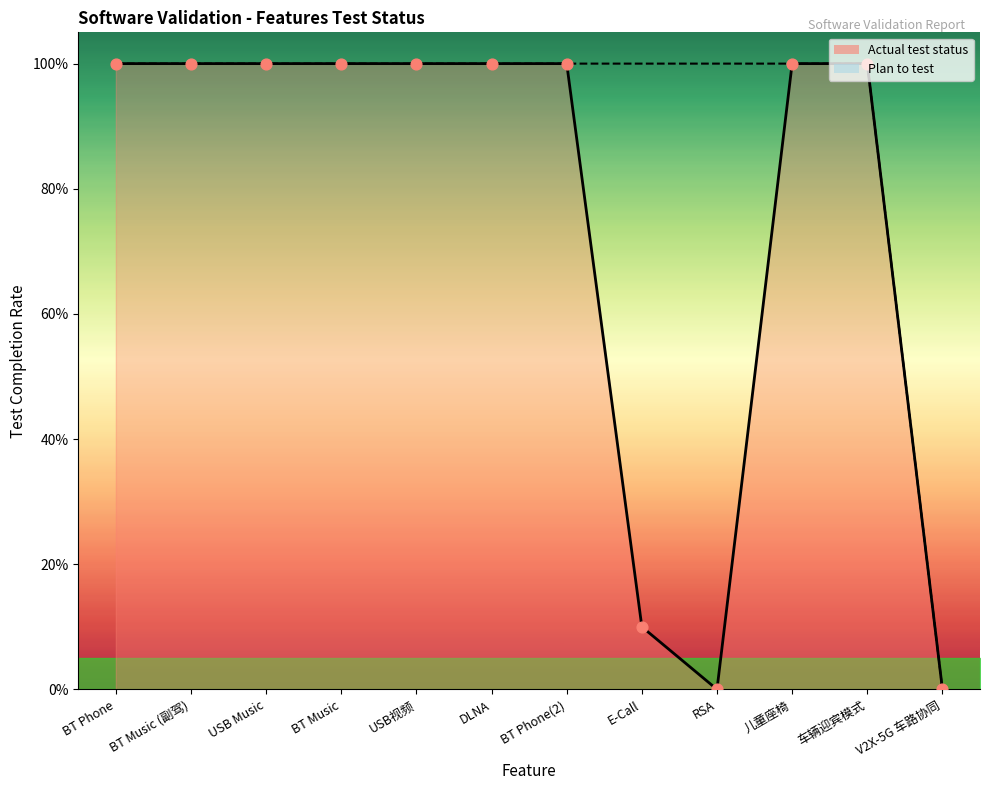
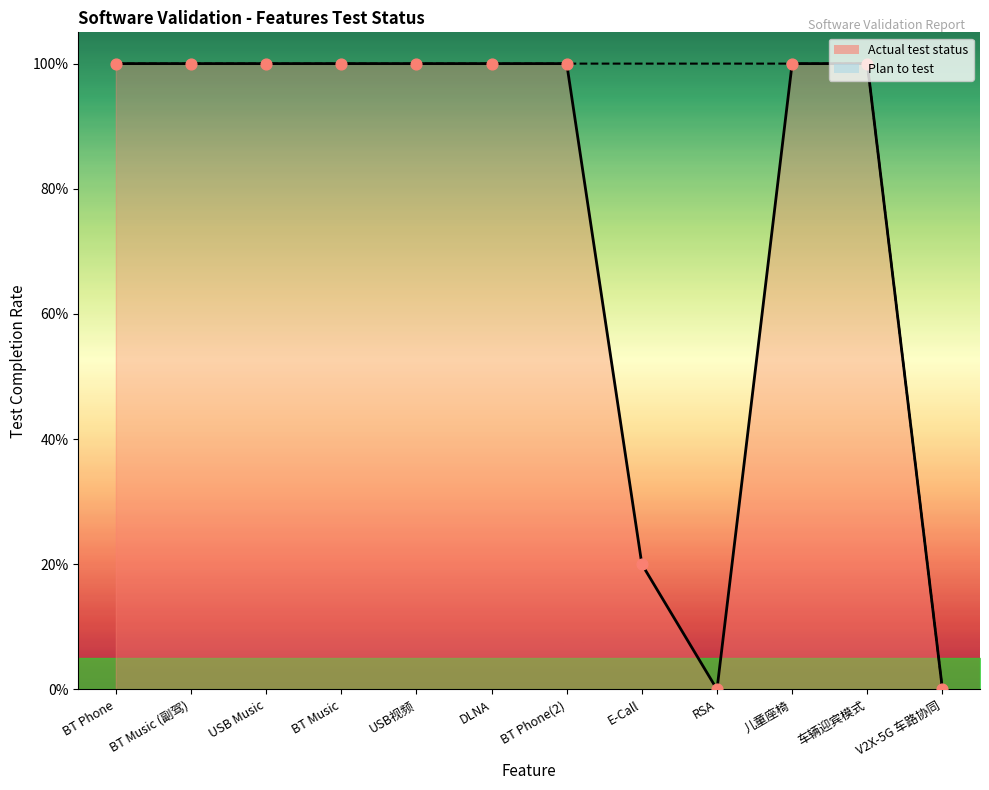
  {
    "Actual test status": {
-     "E-Call": "10%",
+     "E-Call": "20%",
      "RSA": "0%"
    }
  }
